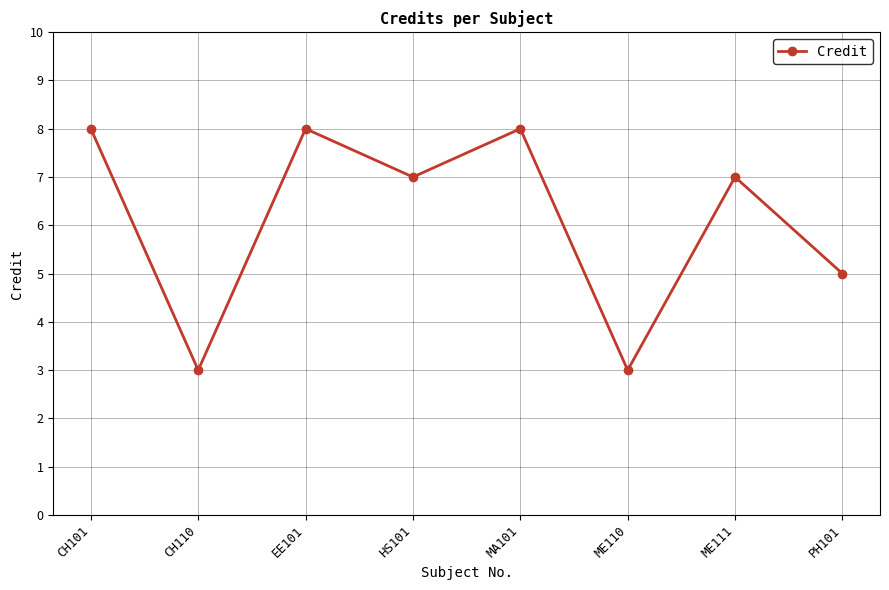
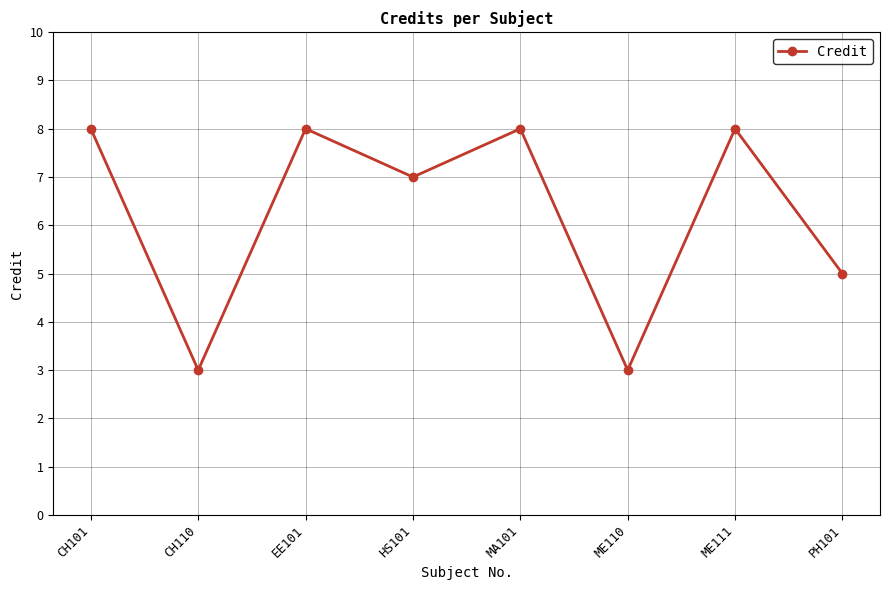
  {
    "CH101": 8,
    "CH110": 3,
    "EE101": 8,
    "HS101": 7,
    "MA101": 8,
    "ME110": 3,
-   "ME111": 7,
+   "ME111": 8,
    "PH101": 5
  }
